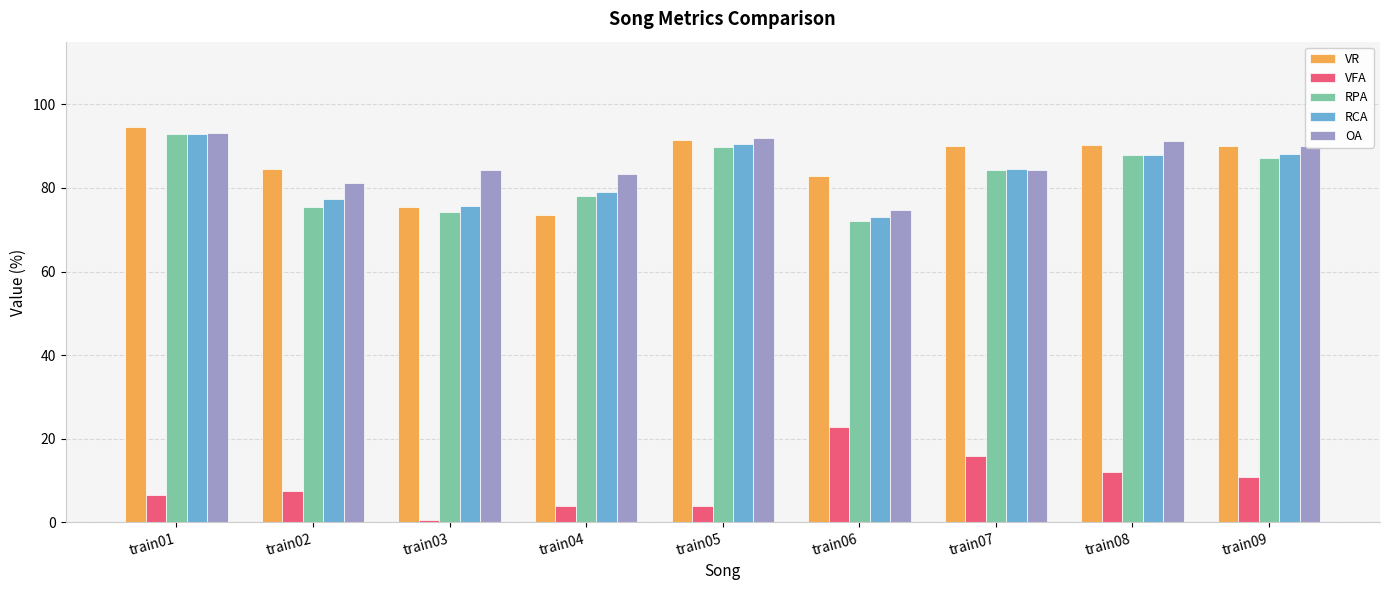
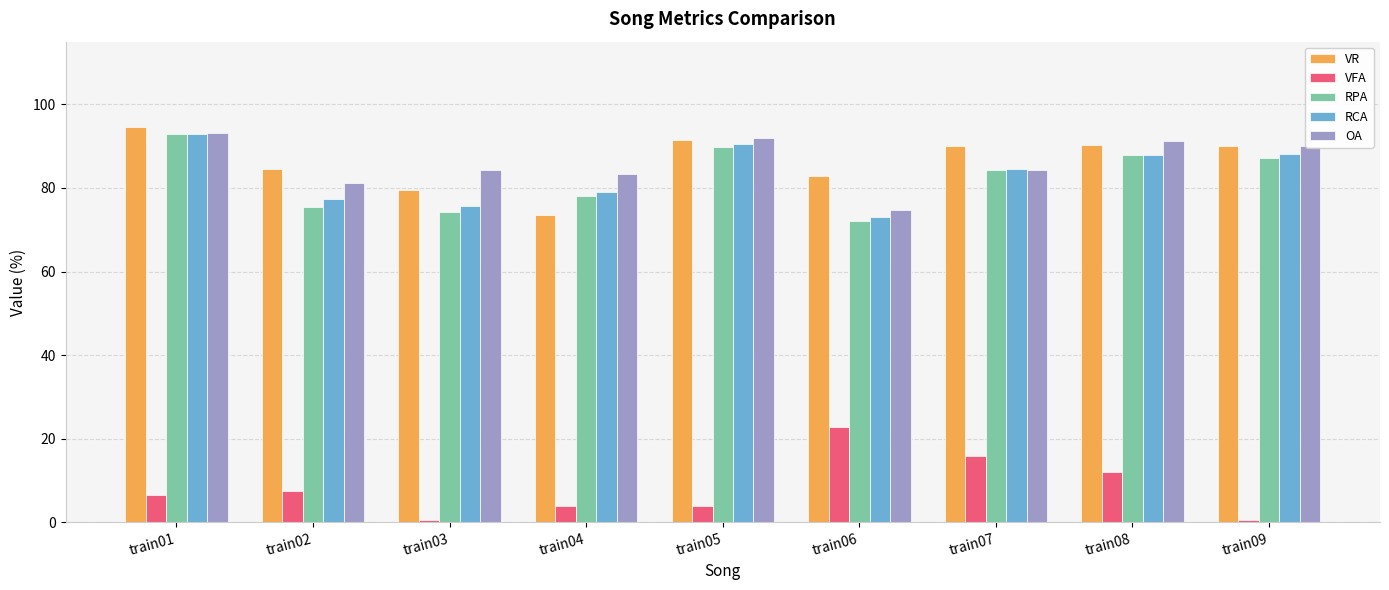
  {
    "VR": {
      "train01": 95,
      "train02": 85,
-     "train03": 75,
+     "train03": 80,
      "train04": 74,
      "train05": 92,
      "train06": 83,
      "train07": 90,
      "train08": 90,
      "train09": 90
    },
    "VFA": {
      "train01": 7,
      "train02": 8,
      "train04": 4,
      "train05": 4,
      "train06": 23,
      "train07": 16,
      "train08": 12,
-     "train09": 11
+     "train09": 1
    }
  }
